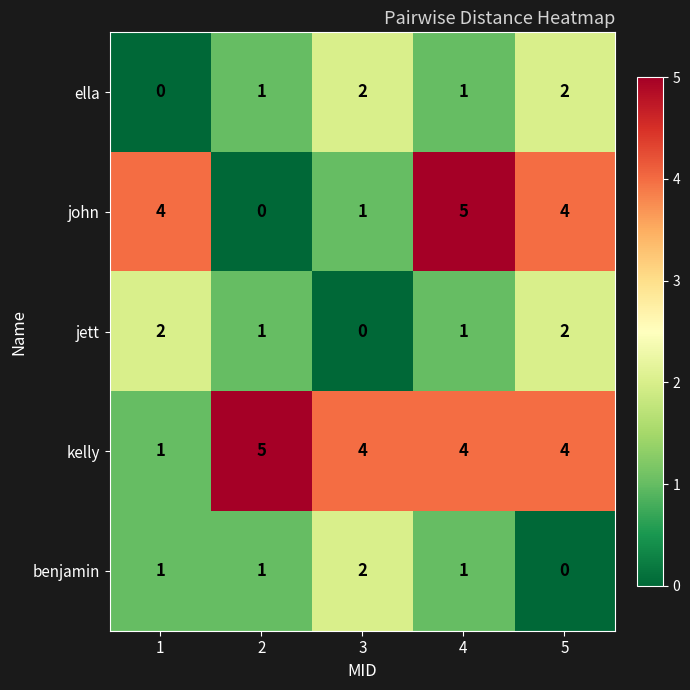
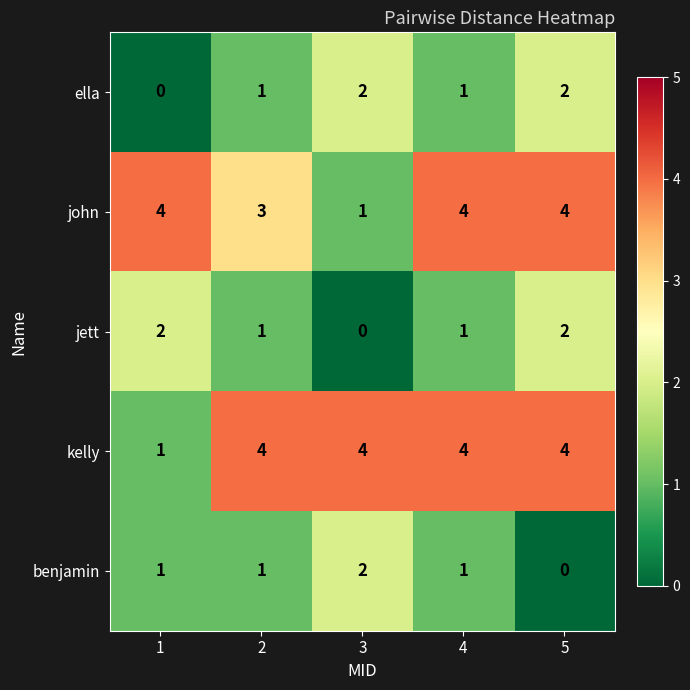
  {
    "ella": {
      "1": 0,
      "2": 1,
      "3": 2,
      "4": 1,
      "5": 2
    },
    "john": {
      "1": 4,
-     "2": 0,
+     "2": 3,
      "3": 1,
-     "4": 5,
+     "4": 4,
      "5": 4
    },
    "jett": {
      "1": 2,
      "2": 1,
      "3": 0,
      "4": 1,
      "5": 2
    },
    "kelly": {
      "1": 1,
-     "2": 5,
+     "2": 4,
      "3": 4,
      "4": 4,
      "5": 4
    },
    "benjamin": {
      "1": 1,
      "2": 1,
      "3": 2,
      "4": 1,
      "5": 0
    }
  }
